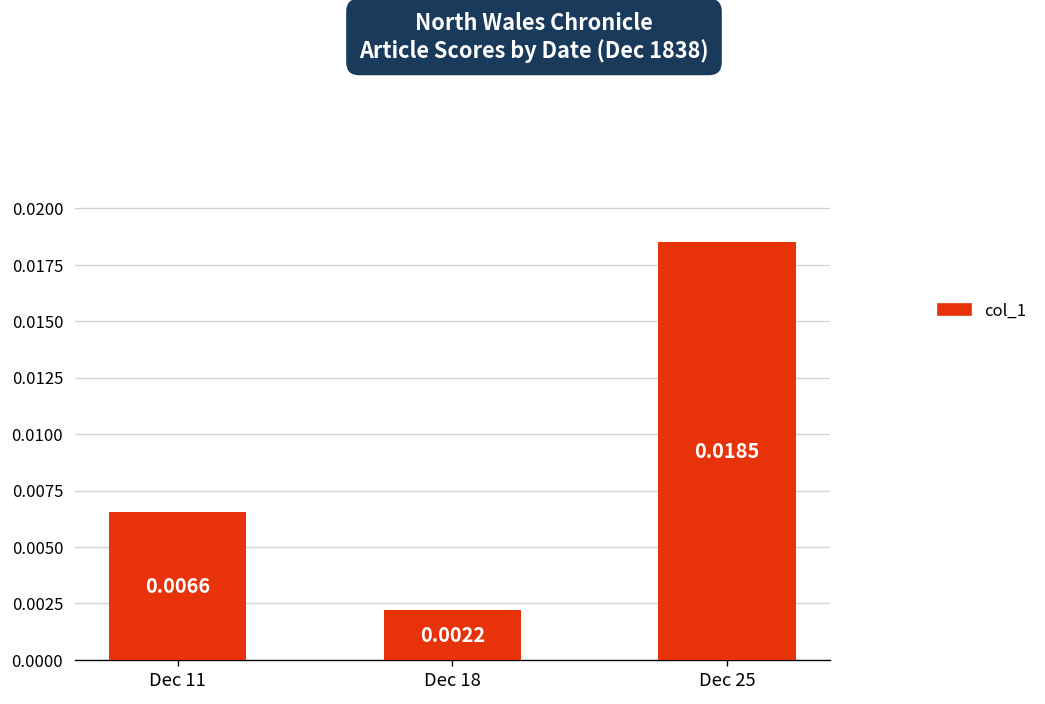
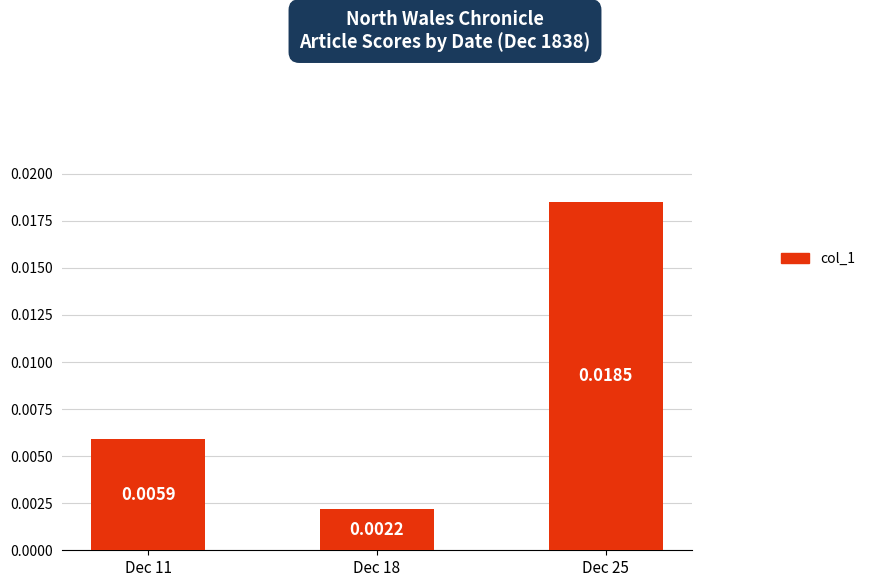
  {
-   "Dec 11": 0.0066,
+   "Dec 11": 0.0059,
    "Dec 18": 0.0022,
    "Dec 25": 0.0185
  }
